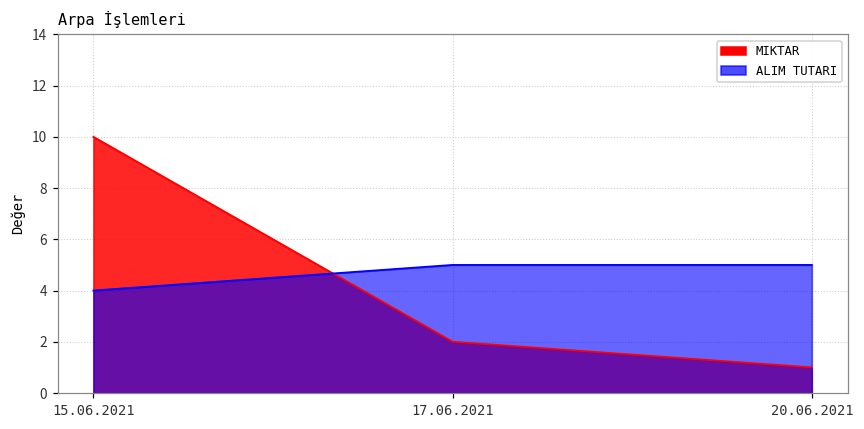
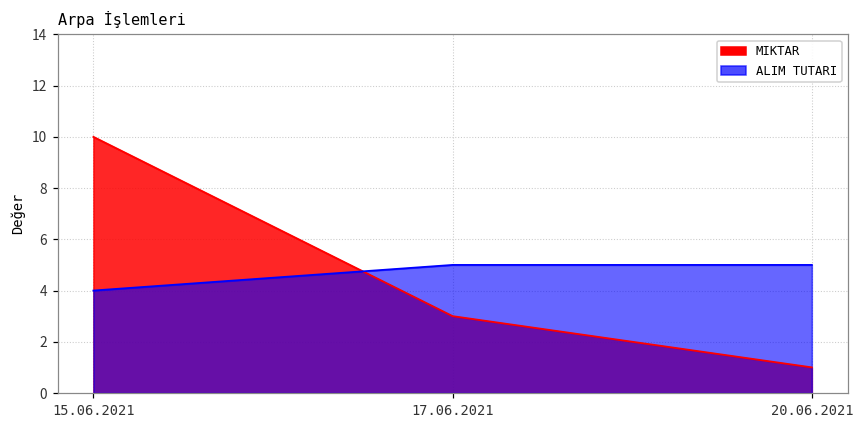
  {
    "MIKTAR": {
      "15.06.2021": 10,
-     "17.06.2021": 2,
+     "17.06.2021": 3,
      "20.06.2021": 1
    },
    "ALIM TUTARI": {
      "15.06.2021": 4,
      "17.06.2021": 5,
      "20.06.2021": 5
    }
  }
